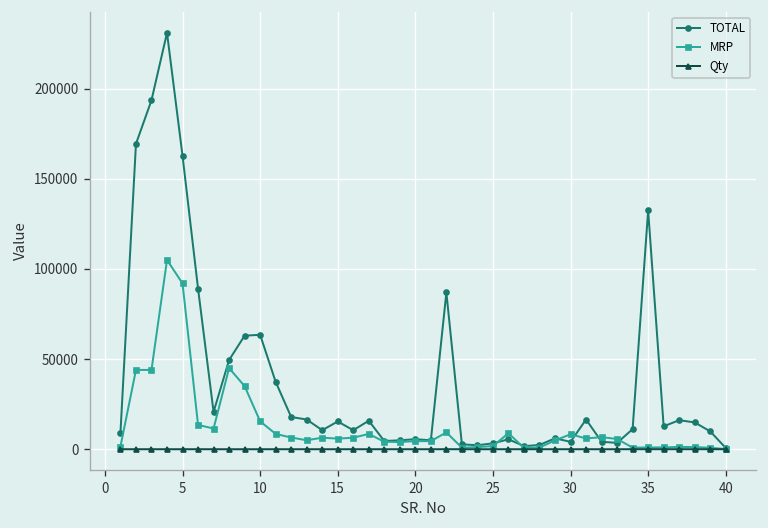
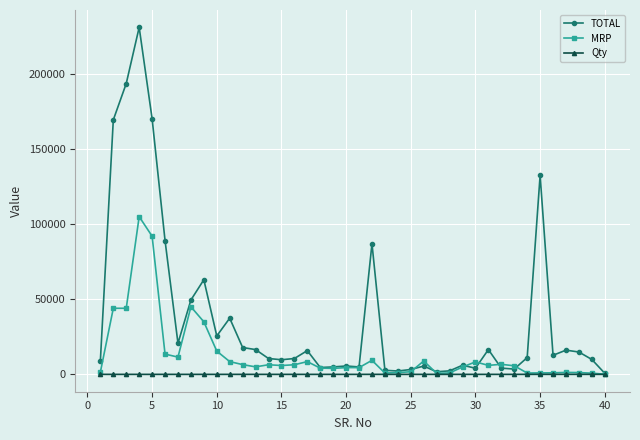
  {
    "TOTAL": {
-     "5": 163000,
-     "10": 63000,
-     "15": 15000,
+     "5": 170000,
+     "10": 26000,
+     "15": 10000,
      "30": 4000,
      "35": 132000
    },
    "MRP": {
      "5": 92000,
      "10": 16000,
      "15": 6000,
      "30": 8000
    },
    "Qty": {
      "5": 0,
      "10": 0,
      "15": 0,
      "20": 0,
      "25": 0,
      "30": 0
    }
  }
